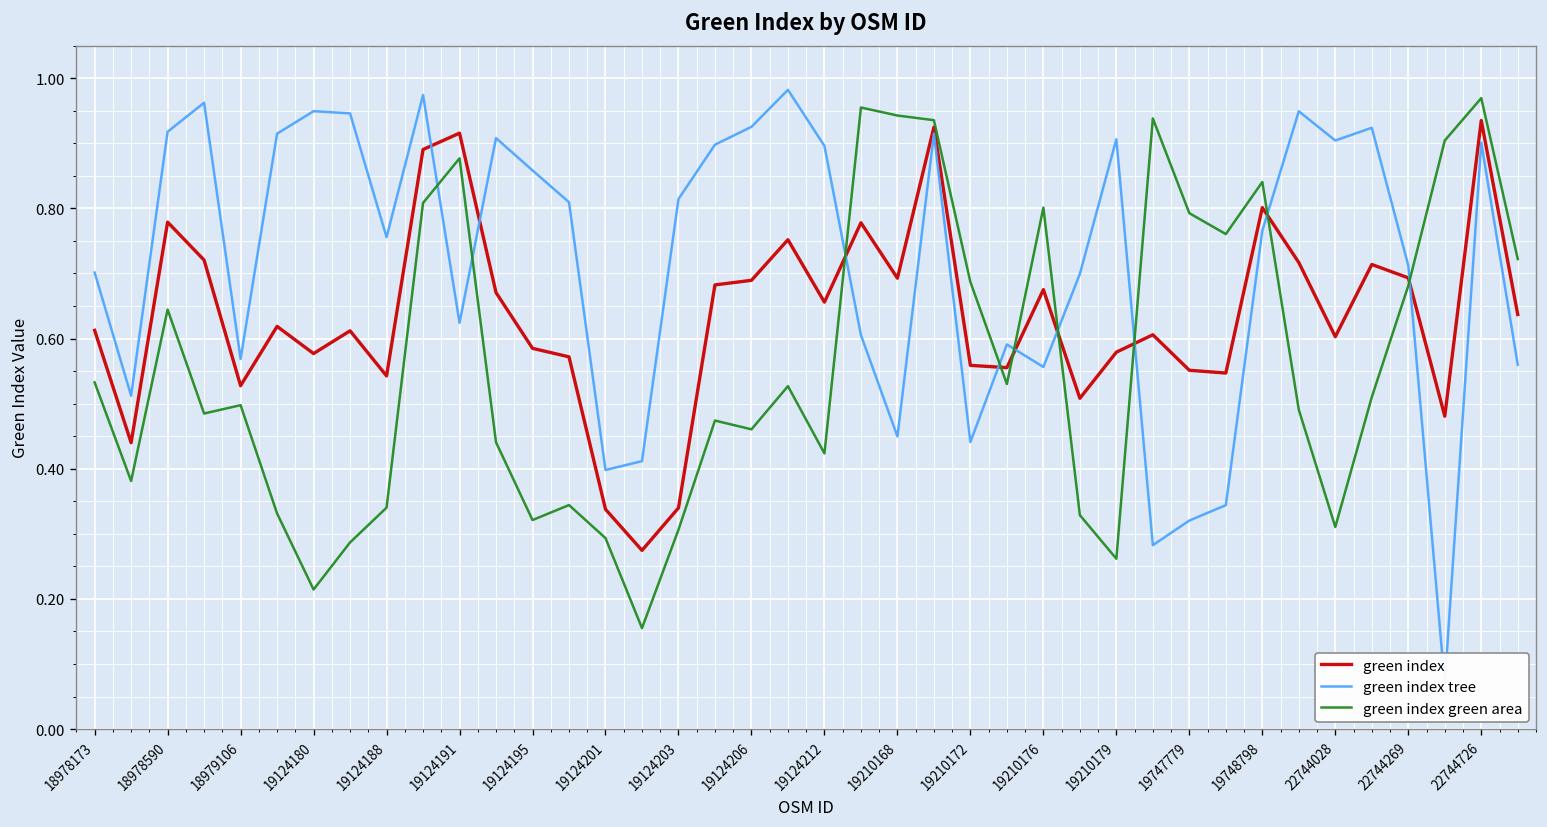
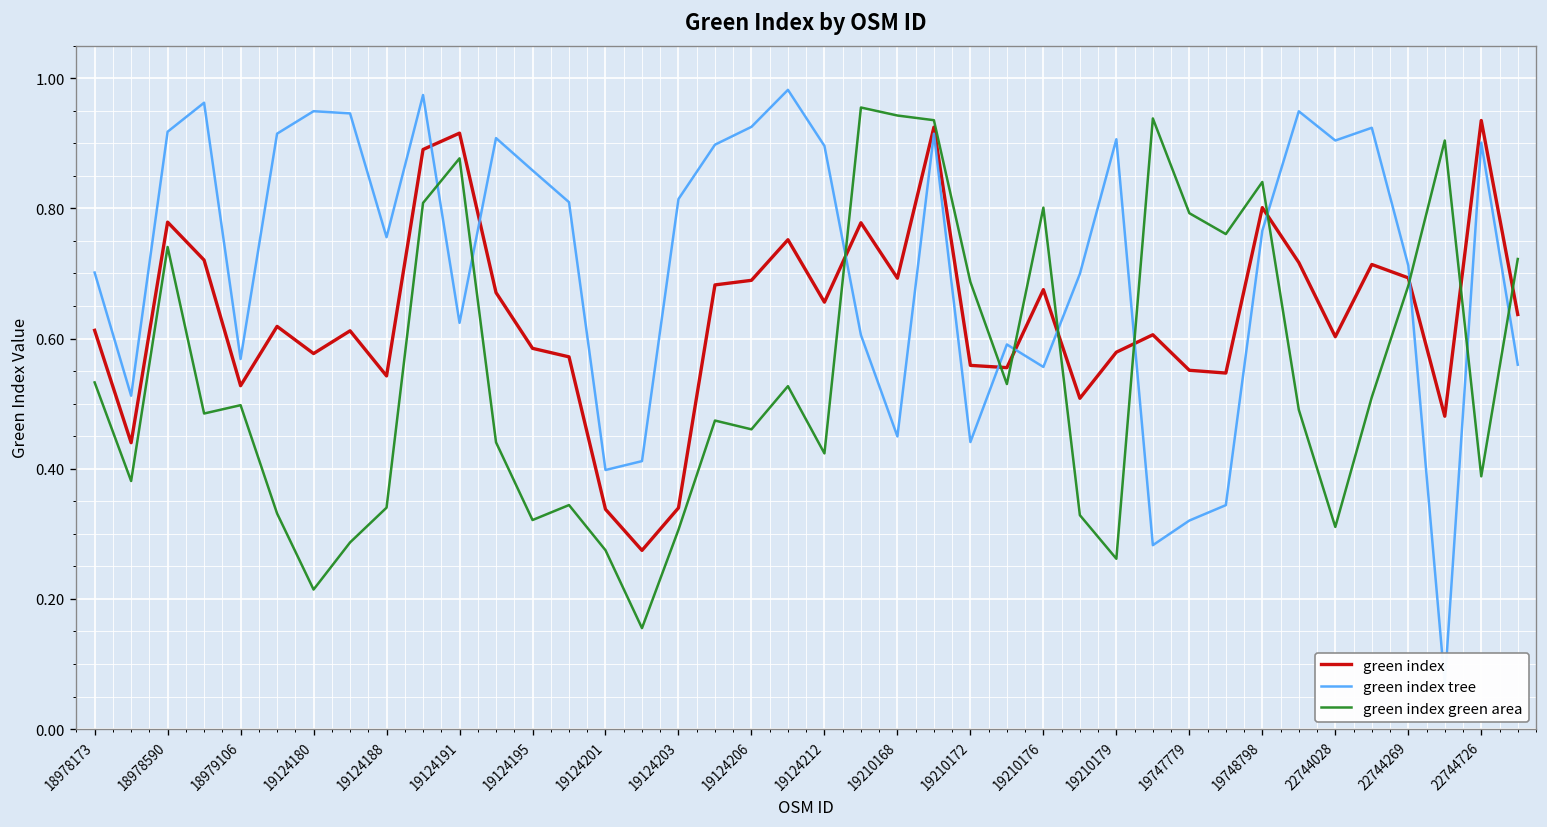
  {
    "green index": {
      "18978173": 0.61,
      "18978590": 0.78,
      "18979106": 0.53,
      "19124180": 0.58,
      "19124188": 0.54,
      "19124191": 0.92,
      "19124195": 0.58,
      "19124201": 0.34,
      "19124203": 0.34,
      "19124206": 0.69,
      "19124212": 0.66,
      "19210168": 0.69,
      "19210172": 0.56,
      "19210176": 0.68,
      "19210179": 0.58,
      "19747779": 0.55,
      "19748798": 0.80,
      "22744028": 0.60,
      "22744269": 0.69,
      "22744726": 0.94
    },
    "green index tree": {
      "18978173": 0.70,
      "18978590": 0.92,
      "18979106": 0.57,
      "19124180": 0.95,
      "19124188": 0.76,
      "19124191": 0.62,
      "19124195": 0.86,
      "19124201": 0.40,
      "19124203": 0.81,
      "19124206": 0.93,
      "19124212": 0.90,
      "19210168": 0.45,
      "19210172": 0.44,
      "19210176": 0.56,
      "19210179": 0.91,
      "19747779": 0.32,
      "19748798": 0.77,
      "22744028": 0.90,
      "22744269": 0.71,
      "22744726": 0.90
    },
    "green index green area": {
      "18978173": 0.53,
-     "18978590": 0.64,
+     "18978590": 0.74,
      "18979106": 0.50,
      "19124180": 0.21,
      "19124188": 0.34,
      "19124191": 0.88,
      "19124195": 0.32,
-     "19124201": 0.29,
+     "19124201": 0.27,
      "19124203": 0.31,
      "19124206": 0.46,
      "19124212": 0.42,
      "19210168": 0.94,
      "19210172": 0.69,
      "19210176": 0.80,
      "19210179": 0.26,
      "19747779": 0.79,
      "19748798": 0.84,
      "22744028": 0.31,
      "22744269": 0.68,
-     "22744726": 0.97
+     "22744726": 0.39
    }
  }
